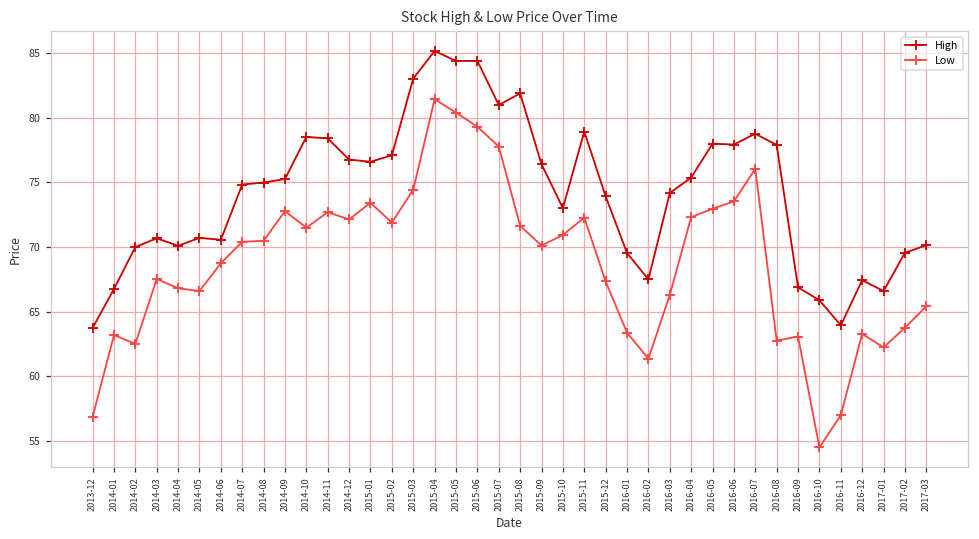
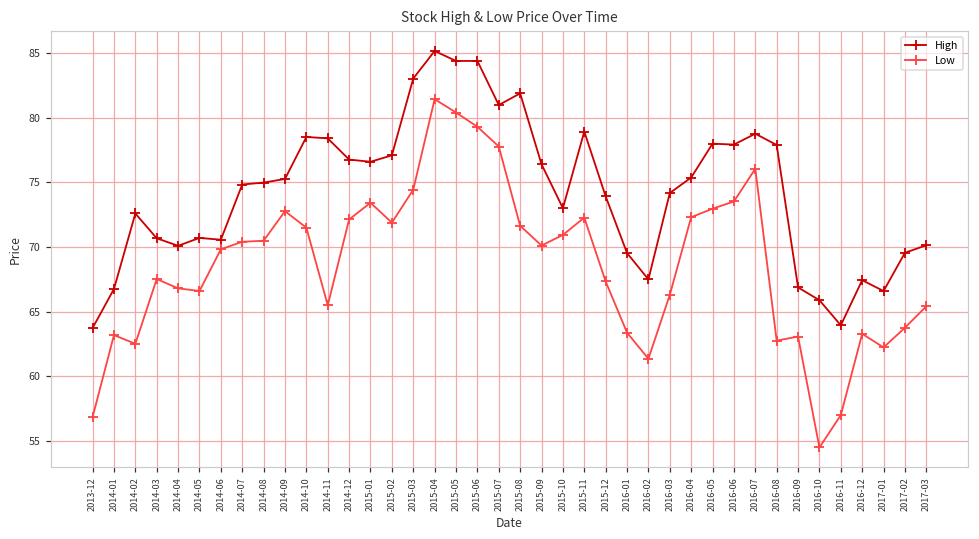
  {
    "High": {
      "2013-12": 63.7,
      "2014-01": 66.8,
-     "2014-02": 70.0,
+     "2014-02": 72.6,
      "2014-03": 70.7,
      "2014-04": 70.1,
      "2014-05": 70.7,
      "2014-06": 70.6,
      "2014-07": 74.8,
      "2014-08": 75.0,
      "2014-09": 75.3,
      "2014-10": 78.5,
      "2014-11": 78.4,
      "2014-12": 76.8,
      "2015-01": 76.6,
      "2015-02": 77.1,
      "2015-03": 83.0,
      "2015-04": 85.2,
      "2015-05": 84.4,
      "2015-06": 84.4,
      "2015-07": 81.0,
      "2015-08": 81.9,
      "2015-09": 76.4,
      "2015-10": 73.0,
      "2015-11": 78.9,
      "2015-12": 73.9,
      "2016-01": 69.5,
      "2016-02": 67.5,
      "2016-03": 74.2,
      "2016-04": 75.4,
      "2016-05": 78.0,
      "2016-06": 77.9,
      "2016-07": 78.8,
      "2016-08": 77.9,
      "2016-09": 66.9,
      "2016-10": 65.9,
      "2016-11": 64.0,
      "2016-12": 67.4,
      "2017-01": 66.6,
      "2017-02": 69.6,
      "2017-03": 70.1
    },
    "Low": {
      "2013-12": 56.9,
      "2014-01": 63.2,
      "2014-02": 62.5,
      "2014-03": 67.5,
      "2014-04": 66.8,
      "2014-05": 66.6,
-     "2014-06": 68.8,
+     "2014-06": 69.8,
      "2014-07": 70.4,
      "2014-08": 70.5,
      "2014-09": 72.8,
      "2014-10": 71.5,
-     "2014-11": 72.7,
+     "2014-11": 65.5,
      "2014-12": 72.1,
      "2015-01": 73.4,
      "2015-02": 71.9,
      "2015-03": 74.4,
      "2015-04": 81.4,
      "2015-05": 80.4,
      "2015-06": 79.3,
      "2015-07": 77.8,
      "2015-08": 71.7,
      "2015-09": 70.1,
      "2015-10": 70.9,
      "2015-11": 72.3,
      "2015-12": 67.3,
      "2016-01": 63.4,
      "2016-02": 61.4,
      "2016-03": 66.3,
      "2016-04": 72.3,
      "2016-05": 73.0,
      "2016-06": 73.5,
      "2016-07": 76.1,
      "2016-08": 62.8,
      "2016-09": 63.1,
      "2016-10": 54.5,
      "2016-11": 57.0,
      "2016-12": 63.3,
      "2017-01": 62.2,
      "2017-02": 63.8,
      "2017-03": 65.4
    }
  }
